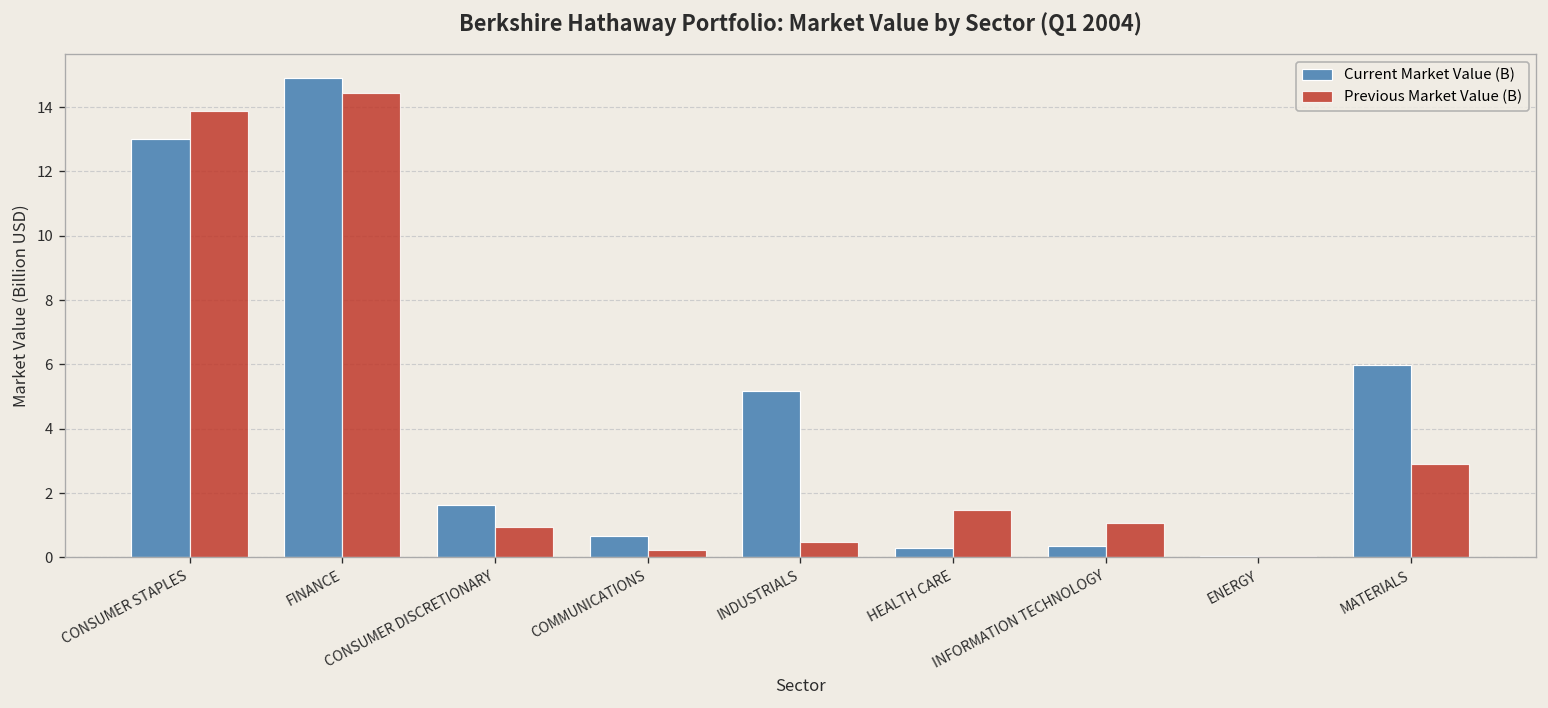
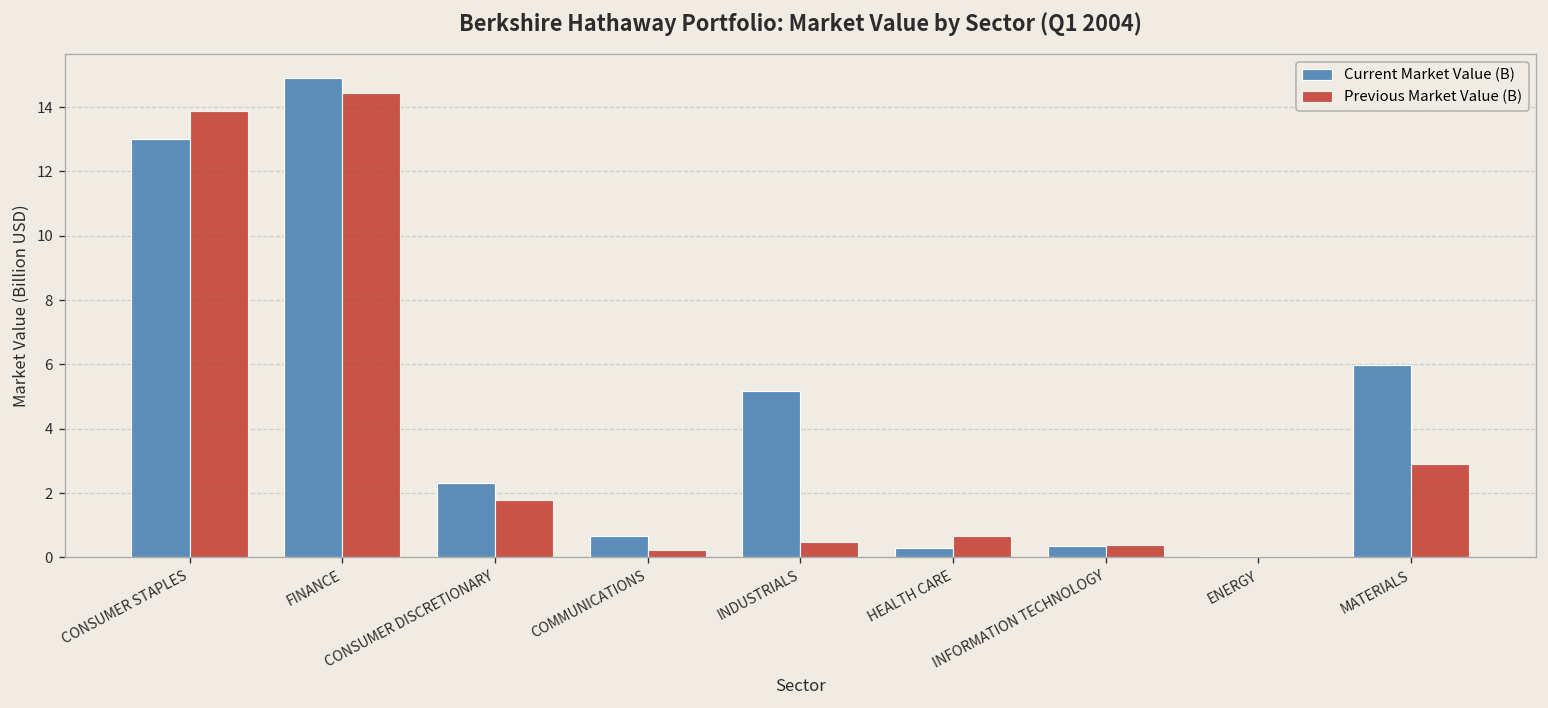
  {
    "Current Market Value (B)": {
      "CONSUMER STAPLES": 13.0,
      "FINANCE": 14.9,
-     "CONSUMER DISCRETIONARY": 1.6,
+     "CONSUMER DISCRETIONARY": 2.3,
      "COMMUNICATIONS": 0.7,
      "INDUSTRIALS": 5.2,
      "HEALTH CARE": 0.3,
      "INFORMATION TECHNOLOGY": 0.3,
      "MATERIALS": 6.0
    },
    "Previous Market Value (B)": {
      "CONSUMER STAPLES": 13.9,
      "FINANCE": 14.4,
-     "CONSUMER DISCRETIONARY": 0.9,
+     "CONSUMER DISCRETIONARY": 1.8,
      "COMMUNICATIONS": 0.2,
      "INDUSTRIALS": 0.5,
-     "HEALTH CARE": 1.5,
-     "INFORMATION TECHNOLOGY": 1.1,
+     "HEALTH CARE": 0.7,
+     "INFORMATION TECHNOLOGY": 0.4,
      "MATERIALS": 2.9
    }
  }
